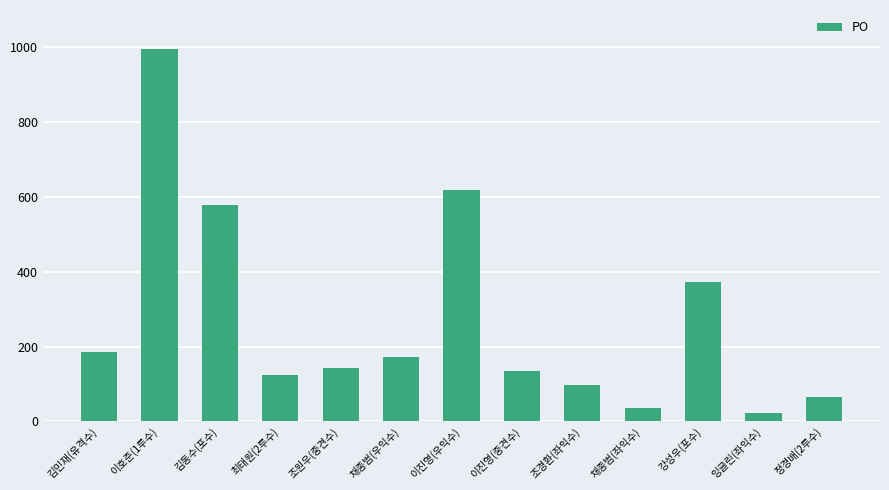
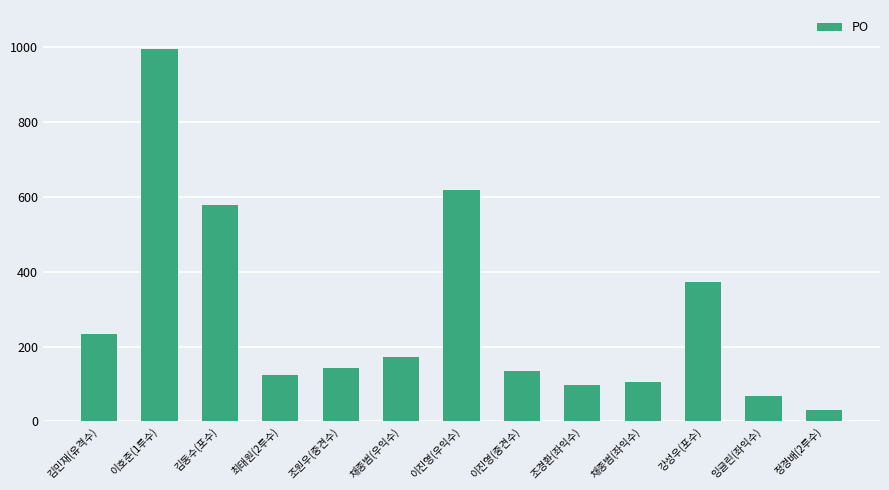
  {
-   "김민재(유격수)": 190,
+   "김민재(유격수)": 230,
    "이호준(1루수)": 1000,
    "김동수(포수)": 580,
    "최태원(2루수)": 120,
    "조원우(중견수)": 140,
    "채종범(우익수)": 170,
    "이진영(우익수)": 620,
    "이진영(중견수)": 140,
    "조경환(좌익수)": 100,
-   "채종범(좌익수)": 40,
+   "채종범(좌익수)": 110,
    "강성우(포수)": 370,
-   "잉글린(좌익수)": 20,
-   "정경배(2루수)": 70
+   "잉글린(좌익수)": 70,
+   "정경배(2루수)": 30
  }
